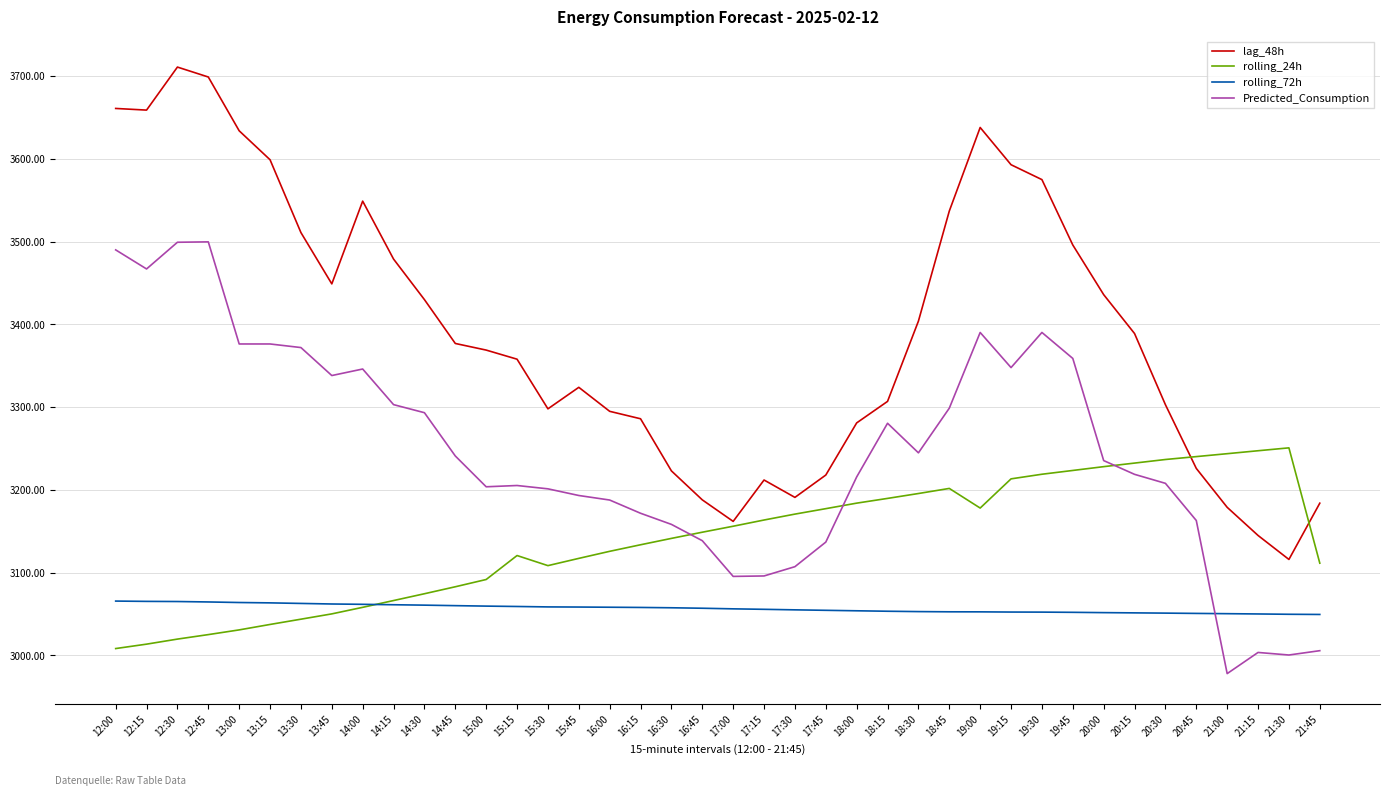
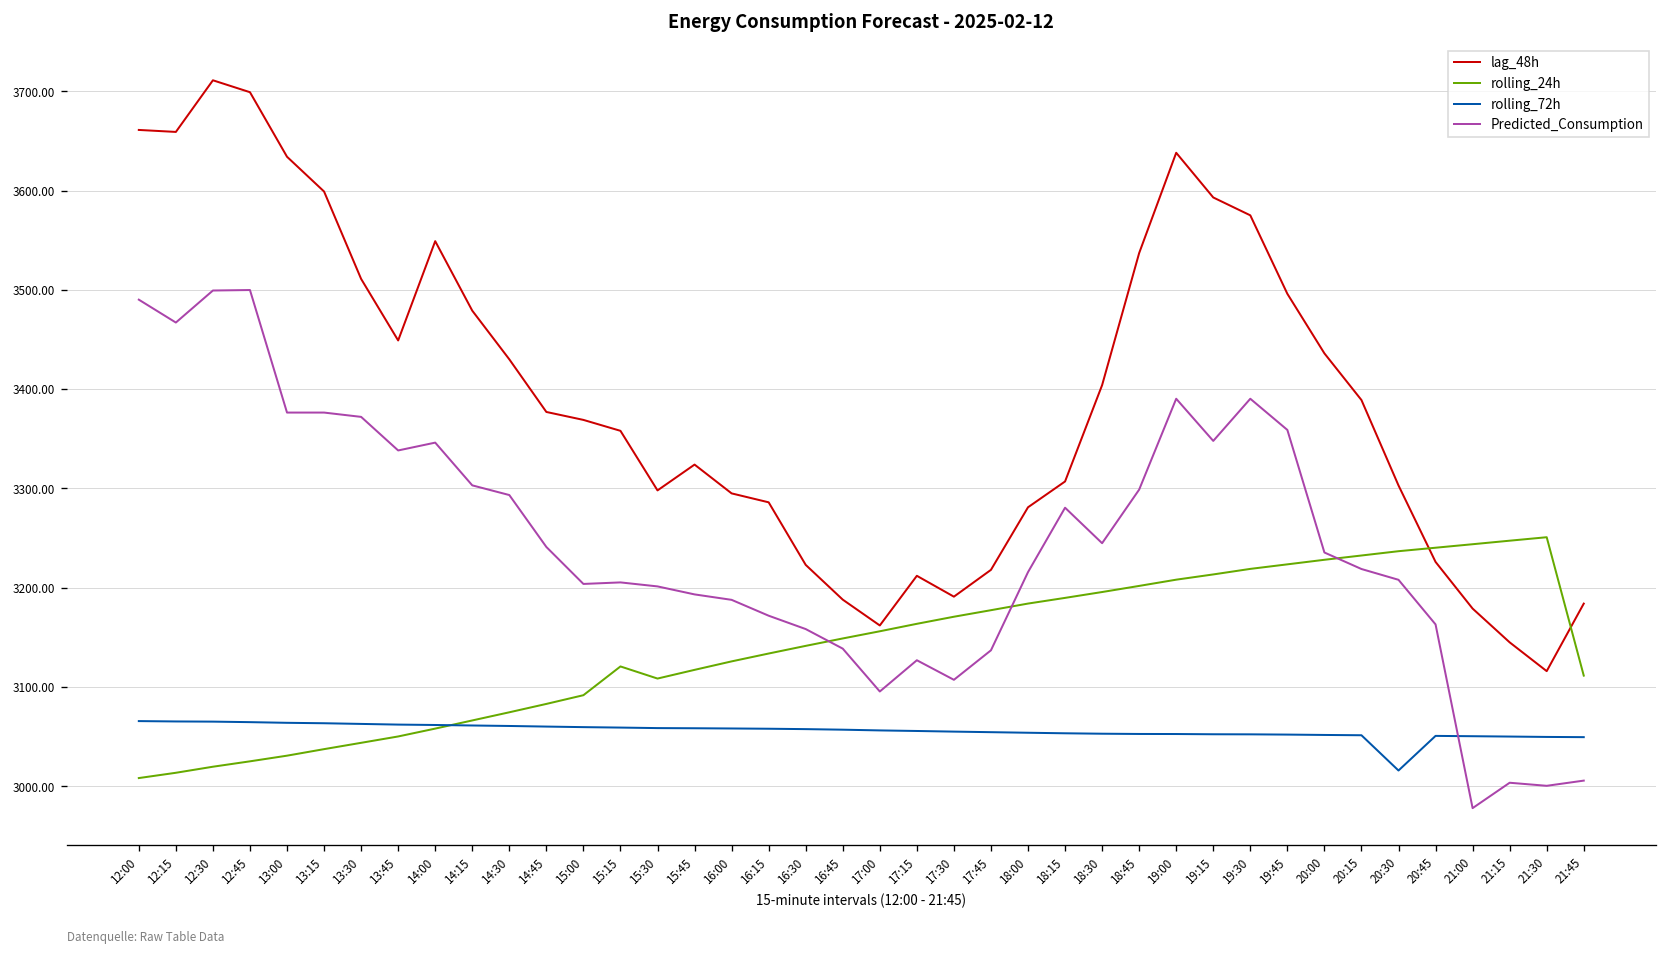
  {
    "lag_48h": {
      "12:00": 3660,
      "12:15": 3660,
      "12:30": 3710,
      "12:45": 3700,
      "13:00": 3630,
      "13:15": 3600,
      "13:30": 3510,
      "13:45": 3450,
      "14:00": 3550,
      "14:15": 3480,
      "14:30": 3430,
      "14:45": 3380,
      "15:00": 3370,
      "15:15": 3360,
      "15:30": 3300,
      "15:45": 3320,
      "16:00": 3300,
      "16:15": 3290,
      "16:30": 3220,
      "16:45": 3190,
      "17:00": 3160,
      "17:15": 3210,
      "17:30": 3190,
      "17:45": 3220,
      "18:00": 3280,
      "18:15": 3310,
      "18:30": 3400,
      "18:45": 3540,
      "19:00": 3640,
      "19:15": 3590,
      "19:30": 3580,
      "19:45": 3500,
      "20:00": 3440,
      "20:15": 3390,
      "20:30": 3300,
      "20:45": 3230,
      "21:00": 3180,
      "21:15": 3150,
      "21:30": 3120,
      "21:45": 3180
    },
    "rolling_24h": {
      "12:00": 3010,
      "12:15": 3010,
      "12:30": 3020,
      "12:45": 3030,
      "13:00": 3030,
      "13:15": 3040,
      "13:30": 3040,
      "13:45": 3050,
      "14:00": 3060,
      "14:15": 3070,
      "14:30": 3070,
      "14:45": 3080,
      "15:00": 3090,
      "15:15": 3120,
      "15:30": 3110,
      "15:45": 3120,
      "16:00": 3130,
      "16:15": 3130,
      "16:30": 3140,
      "16:45": 3150,
      "17:00": 3160,
      "17:15": 3160,
      "17:30": 3170,
      "17:45": 3180,
      "18:00": 3180,
      "18:15": 3190,
      "18:30": 3200,
      "18:45": 3200,
-     "19:00": 3180,
+     "19:00": 3210,
      "19:15": 3210,
      "19:30": 3220,
      "19:45": 3220,
      "20:00": 3230,
      "20:15": 3230,
      "20:30": 3240,
      "20:45": 3240,
      "21:00": 3240,
      "21:15": 3250,
      "21:30": 3250,
      "21:45": 3110
    },
    "rolling_72h": {
      "12:00": 3070,
      "12:15": 3070,
      "12:30": 3070,
      "12:45": 3060,
      "13:00": 3060,
      "13:15": 3060,
      "13:30": 3060,
      "13:45": 3060,
      "14:00": 3060,
      "14:15": 3060,
      "14:30": 3060,
      "14:45": 3060,
      "15:00": 3060,
      "15:15": 3060,
      "15:30": 3060,
      "15:45": 3060,
      "16:00": 3060,
      "16:15": 3060,
      "16:30": 3060,
      "16:45": 3060,
      "17:00": 3060,
      "17:15": 3060,
      "17:30": 3060,
      "17:45": 3050,
      "18:00": 3050,
      "18:15": 3050,
      "18:30": 3050,
      "18:45": 3050,
      "19:00": 3050,
      "19:15": 3050,
      "19:30": 3050,
      "19:45": 3050,
      "20:00": 3050,
      "20:15": 3050,
-     "20:30": 3050,
+     "20:30": 3020,
      "20:45": 3050,
      "21:00": 3050,
      "21:15": 3050,
      "21:30": 3050,
      "21:45": 3050
    },
    "Predicted_Consumption": {
      "12:00": 3490,
      "12:15": 3470,
      "12:30": 3500,
      "12:45": 3500,
      "13:00": 3380,
      "13:15": 3380,
      "13:30": 3370,
      "13:45": 3340,
      "14:00": 3350,
      "14:15": 3300,
      "14:30": 3290,
      "14:45": 3240,
      "15:00": 3200,
      "15:15": 3210,
      "15:30": 3200,
      "15:45": 3190,
      "16:00": 3190,
      "16:15": 3170,
      "16:30": 3160,
      "16:45": 3140,
      "17:00": 3100,
-     "17:15": 3100,
+     "17:15": 3130,
      "17:30": 3110,
      "17:45": 3140,
      "18:00": 3220,
      "18:15": 3280,
      "18:30": 3240,
      "18:45": 3300,
      "19:00": 3390,
      "19:15": 3350,
      "19:30": 3390,
      "19:45": 3360,
      "20:00": 3240,
      "20:15": 3220,
      "20:30": 3210,
      "20:45": 3160,
      "21:00": 2980,
      "21:15": 3000,
      "21:30": 3000,
      "21:45": 3010
    }
  }
